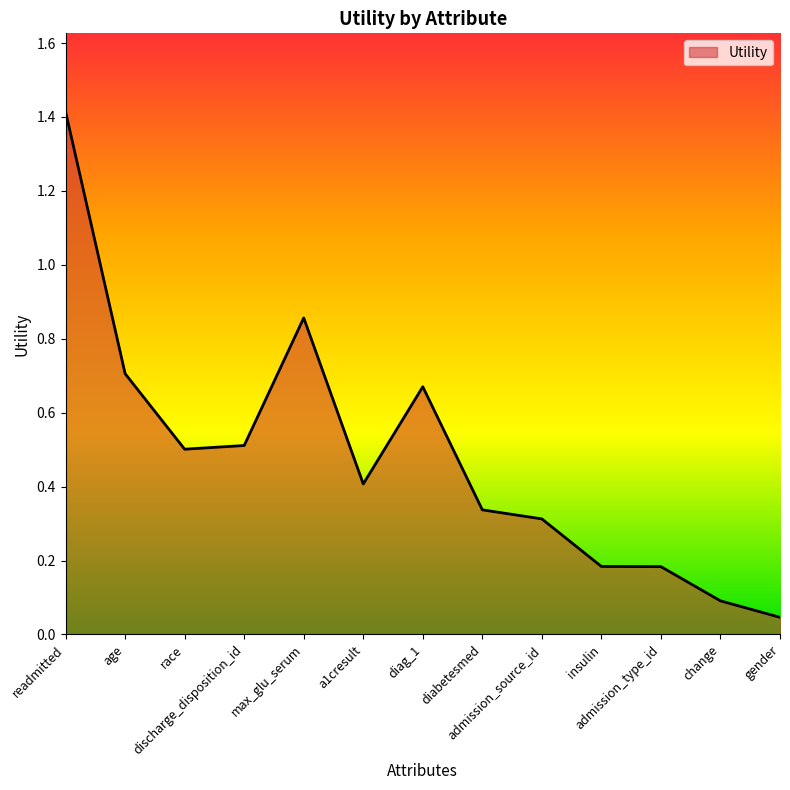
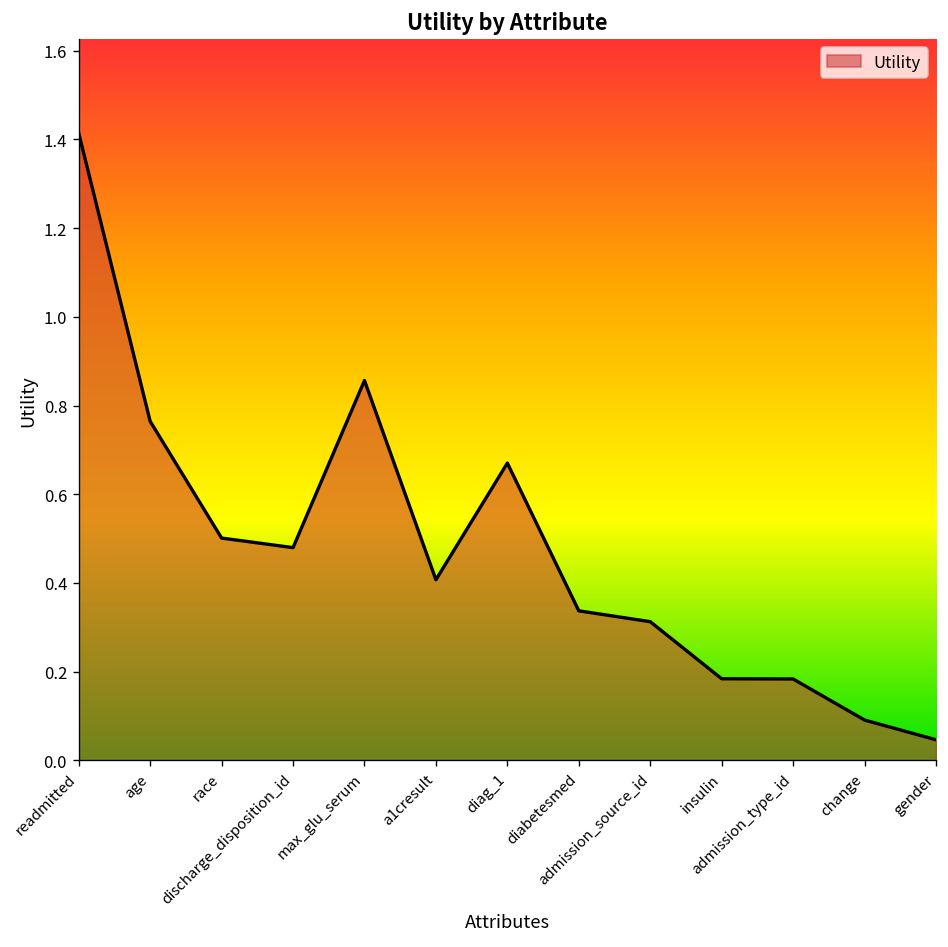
  {
    "readmitted": 1.41,
-   "age": 0.71,
+   "age": 0.76,
    "race": 0.50,
-   "discharge_disposition_id": 0.51,
+   "discharge_disposition_id": 0.48,
    "max_glu_serum": 0.86,
    "a1cresult": 0.41,
    "diag_1": 0.67,
    "diabetesmed": 0.34,
    "admission_source_id": 0.31,
    "insulin": 0.18,
    "admission_type_id": 0.18,
    "change": 0.09,
    "gender": 0.05
  }
